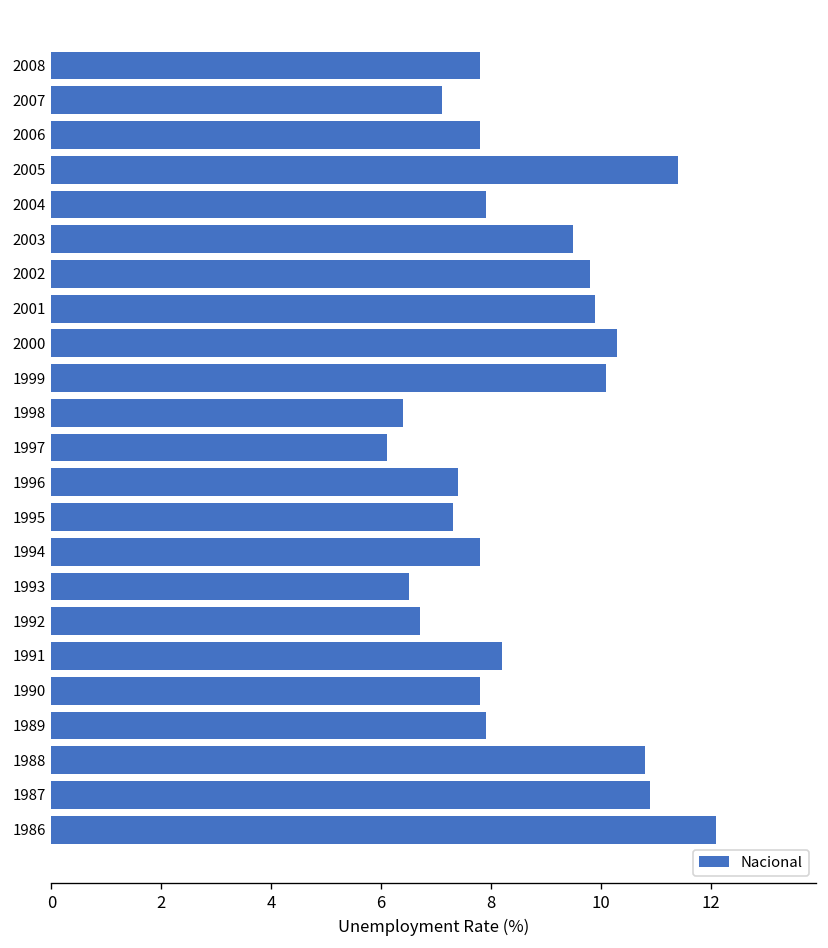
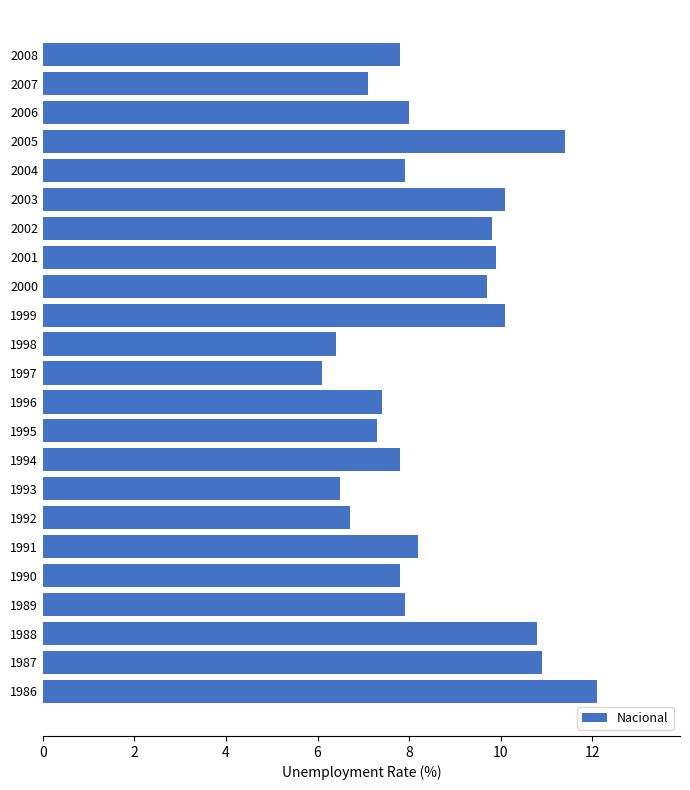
  {
    "2008": 7.8,
    "2007": 7.1,
-   "2006": 7.8,
+   "2006": 8.0,
    "2005": 11.4,
    "2004": 7.9,
-   "2003": 9.5,
+   "2003": 10.1,
    "2002": 9.8,
    "2001": 9.9,
-   "2000": 10.3,
+   "2000": 9.7,
    "1999": 10.1,
    "1998": 6.4,
    "1997": 6.1,
    "1996": 7.4,
    "1995": 7.3,
    "1994": 7.8,
    "1993": 6.5,
    "1992": 6.7,
    "1991": 8.2,
    "1990": 7.8,
    "1989": 7.9,
    "1988": 10.8,
    "1987": 10.9,
    "1986": 12.1
  }
